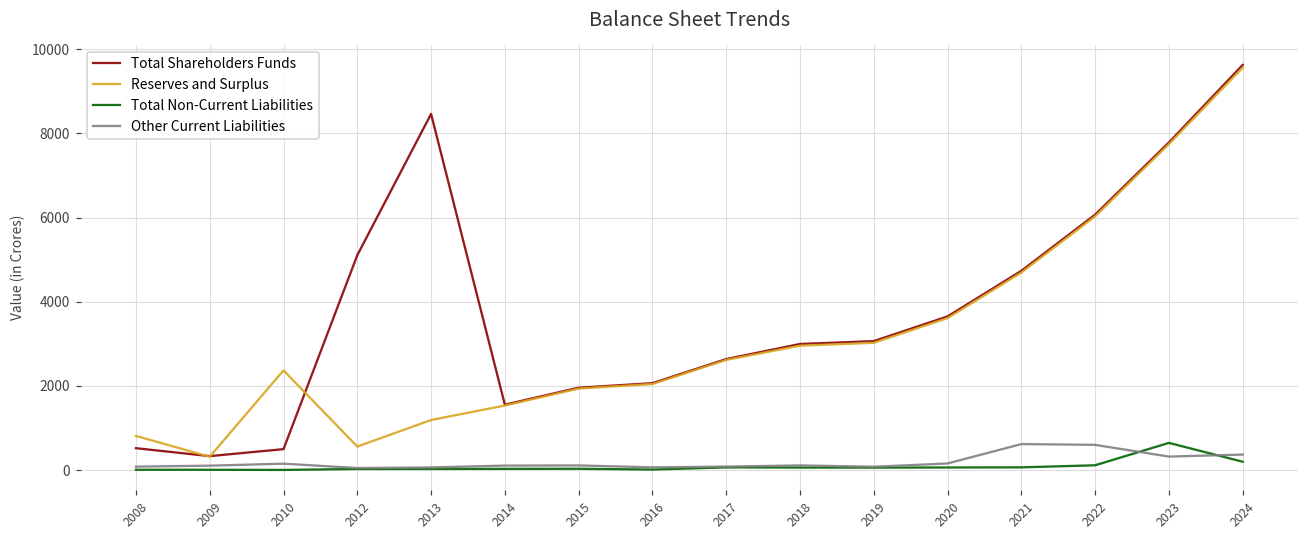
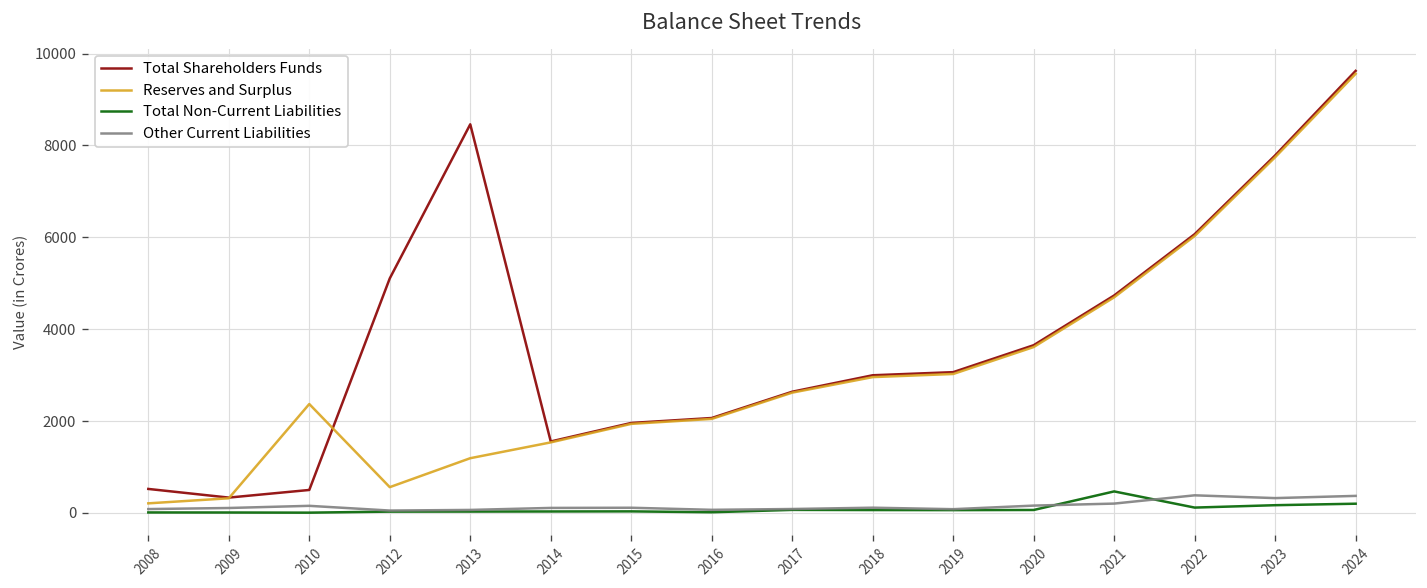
  {
    "Total Shareholders Funds": {
      "2008": 500,
      "2010": 500,
      "2012": 5100,
      "2013": 8500
    },
    "Reserves and Surplus": {
-     "2008": 800,
+     "2008": 200,
      "2010": 2400,
      "2012": 600,
      "2013": 1200
    },
    "Total Non-Current Liabilities": {
      "2008": 0,
      "2009": 0,
      "2010": 0,
      "2014": 0,
      "2015": 0,
      "2020": 100,
-     "2021": 100,
+     "2021": 500,
      "2022": 100,
-     "2023": 600,
+     "2023": 200,
      "2024": 200
    },
    "Other Current Liabilities": {
      "2008": 100,
      "2009": 100,
      "2010": 200,
      "2014": 100,
      "2015": 100,
      "2020": 200,
-     "2021": 600,
-     "2022": 600,
+     "2021": 200,
+     "2022": 400,
      "2023": 300,
      "2024": 400
    }
  }
